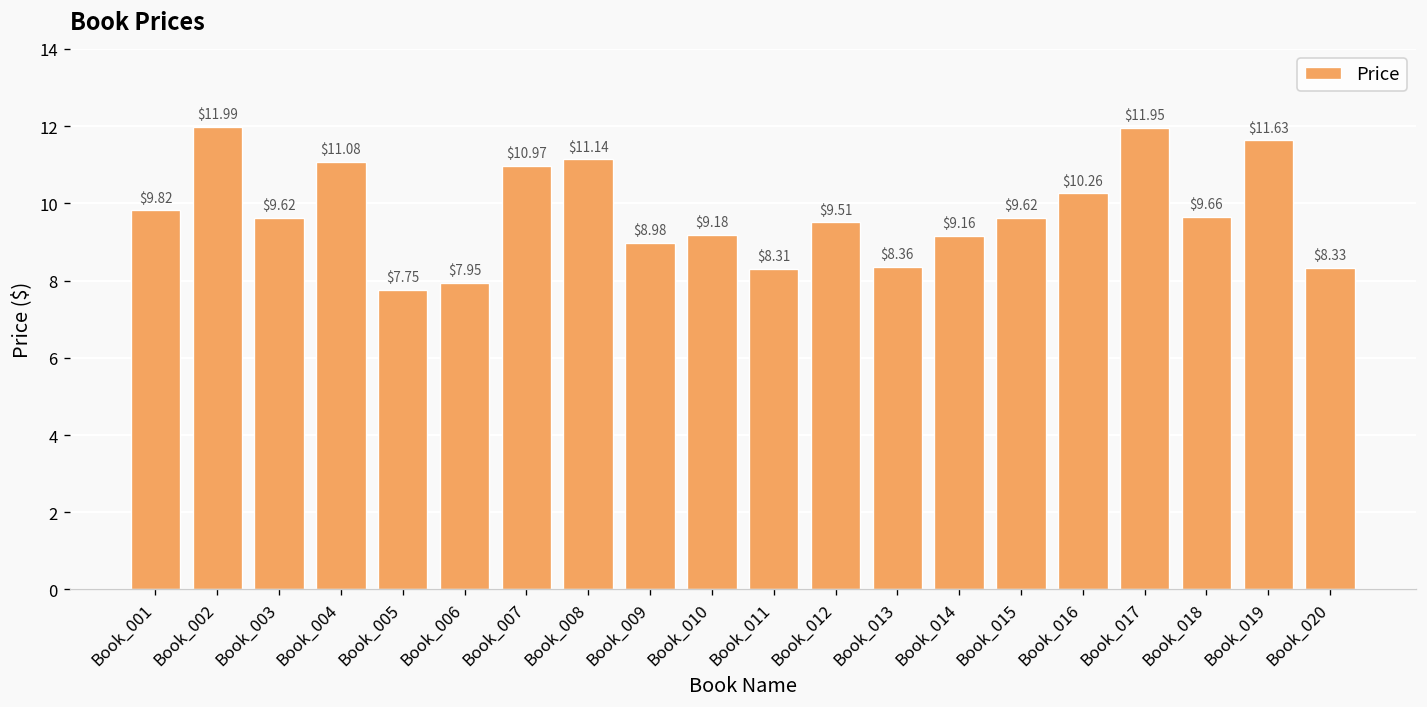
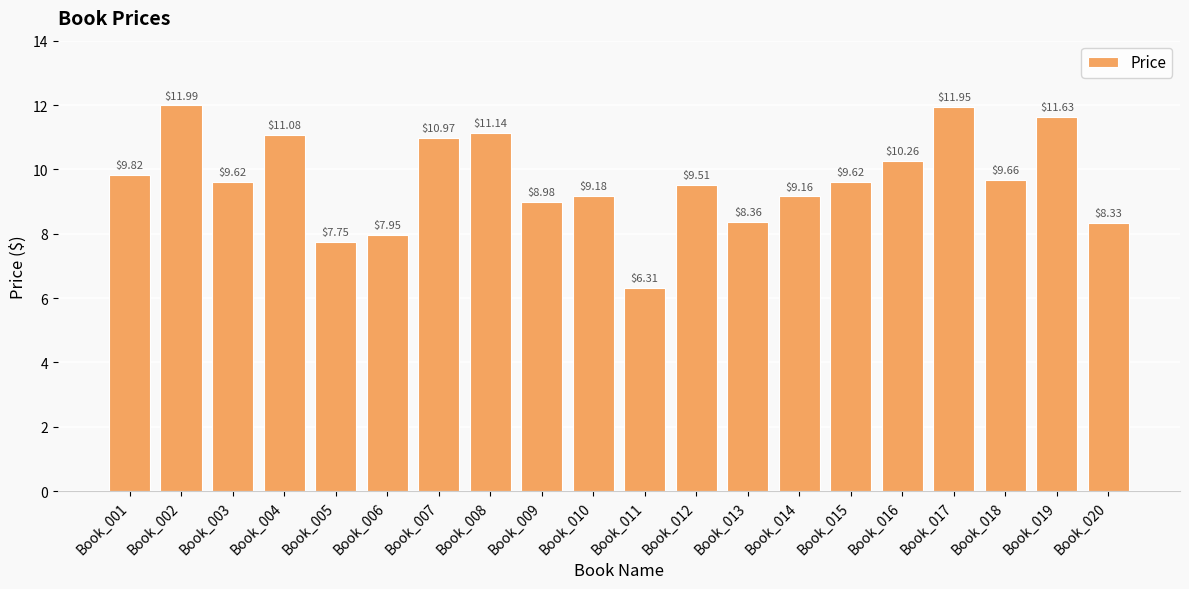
  {
    "Book_001": "$9.82",
    "Book_002": "$11.99",
    "Book_003": "$9.62",
    "Book_004": "$11.08",
    "Book_005": "$7.75",
    "Book_006": "$7.95",
    "Book_007": "$10.97",
    "Book_008": "$11.14",
    "Book_009": "$8.98",
    "Book_010": "$9.18",
-   "Book_011": "$8.31",
+   "Book_011": "$6.31",
    "Book_012": "$9.51",
    "Book_013": "$8.36",
    "Book_014": "$9.16",
    "Book_015": "$9.62",
    "Book_016": "$10.26",
    "Book_017": "$11.95",
    "Book_018": "$9.66",
    "Book_019": "$11.63",
    "Book_020": "$8.33"
  }
